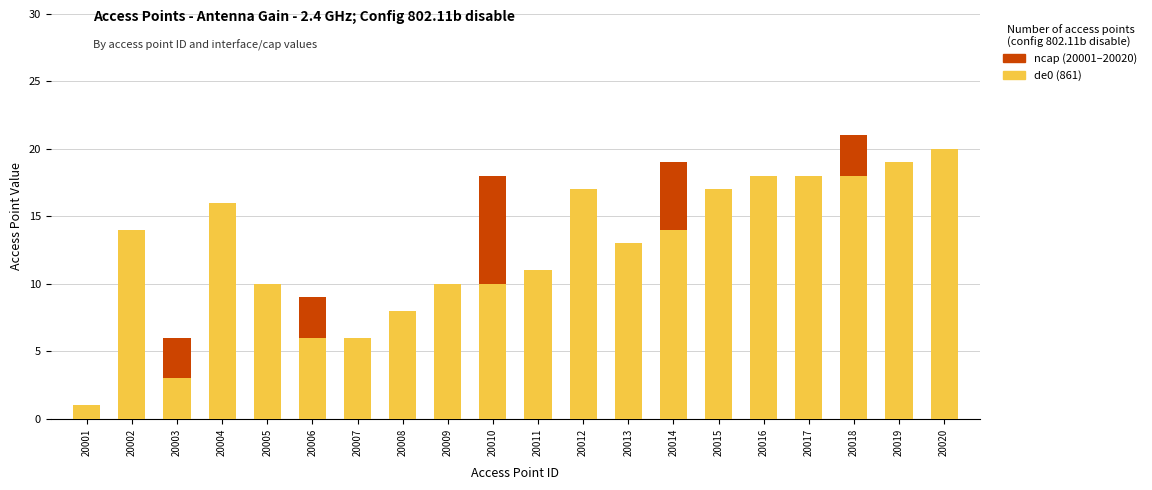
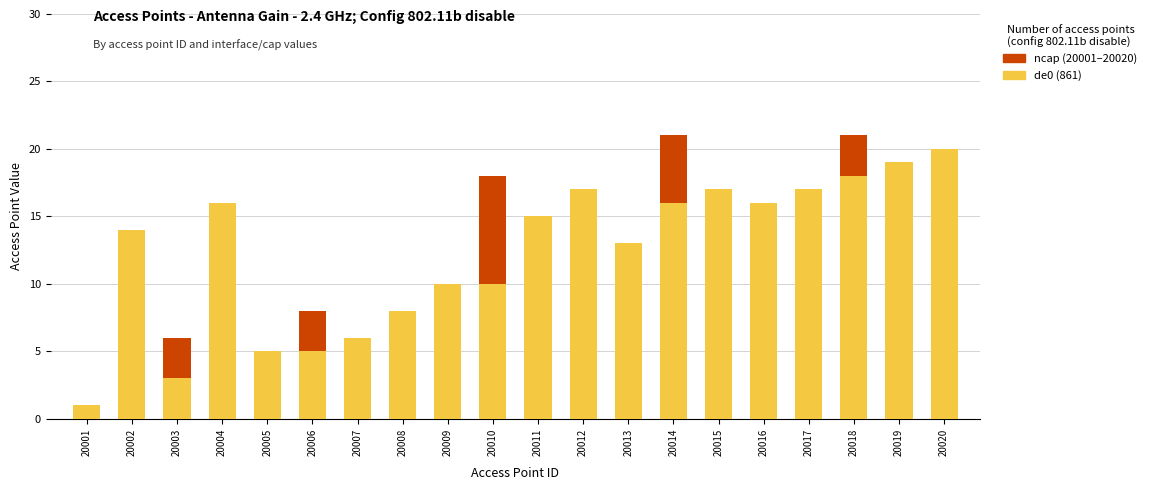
  {
    "de0 (861)": {
      "20001": 1.0,
      "20002": 14.0,
      "20003": 3.0,
      "20004": 16.0,
-     "20005": 10.0,
-     "20006": 6.0,
+     "20005": 5.0,
+     "20006": 5.0,
      "20007": 6.0,
      "20008": 8.0,
      "20009": 10.0,
      "20010": 10.0,
-     "20011": 11.0,
+     "20011": 15.0,
      "20012": 17.0,
      "20013": 13.0,
-     "20014": 14.0,
+     "20014": 16.0,
      "20015": 17.0,
-     "20016": 18.0,
-     "20017": 18.0,
+     "20016": 16.0,
+     "20017": 17.0,
      "20018": 18.0,
      "20019": 19.0,
      "20020": 20.0
    }
  }
